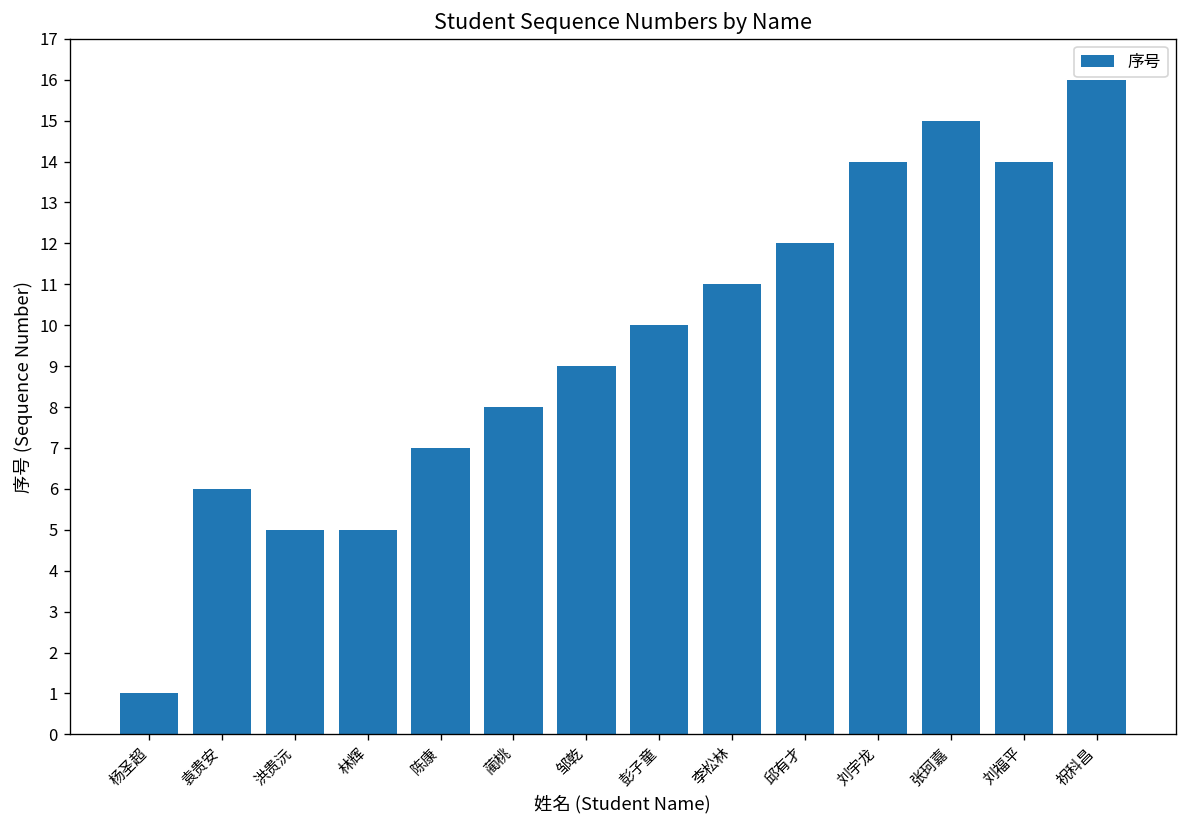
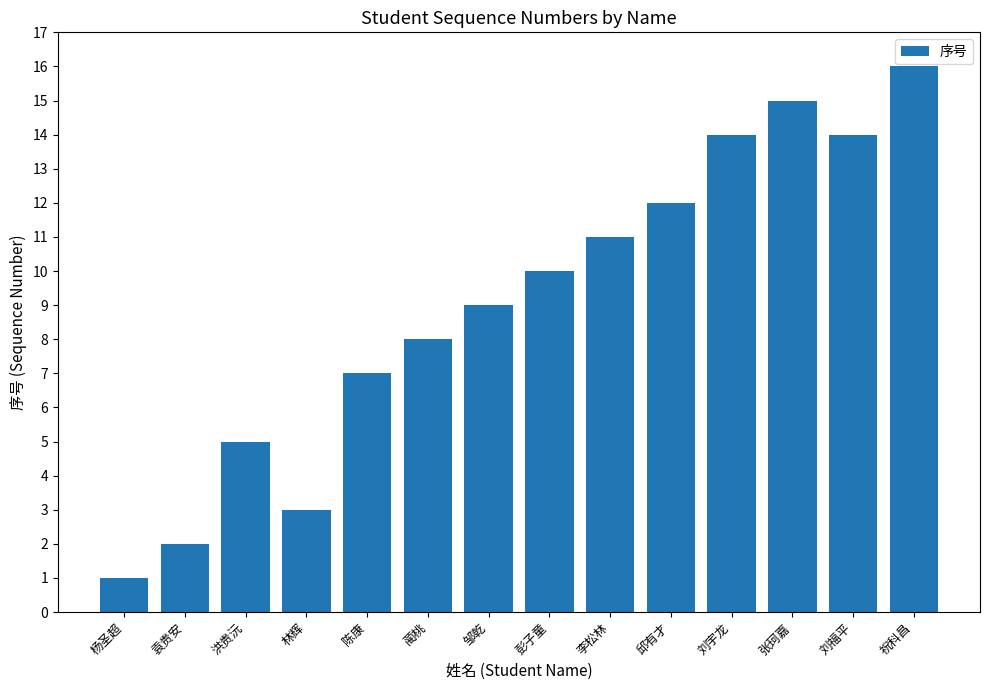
  {
    "杨圣超": 1,
-   "袁贵安": 6,
+   "袁贵安": 2,
    "洪贵沅": 5,
-   "林辉": 5,
+   "林辉": 3,
    "陈康": 7,
    "蔺桃": 8,
    "邹乾": 9,
    "彭子童": 10,
    "李松林": 11,
    "邱有才": 12,
    "刘宇龙": 14,
    "张珂嘉": 15,
    "刘福平": 14,
    "祝科昌": 16
  }
